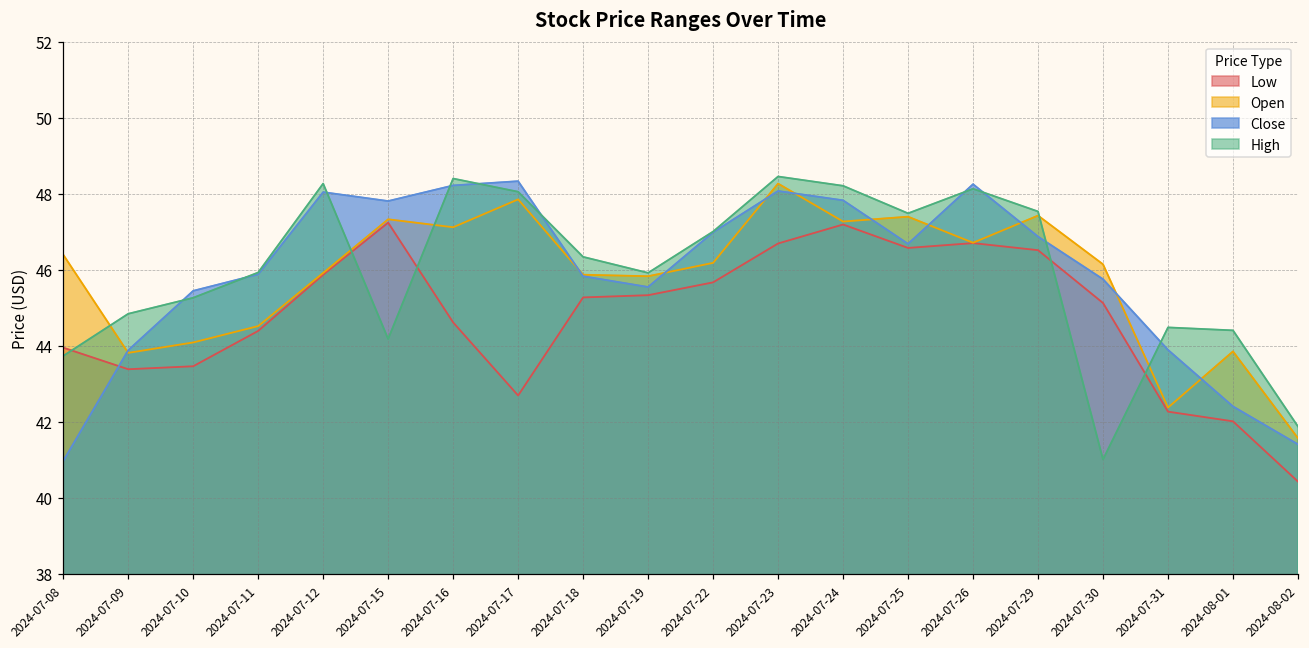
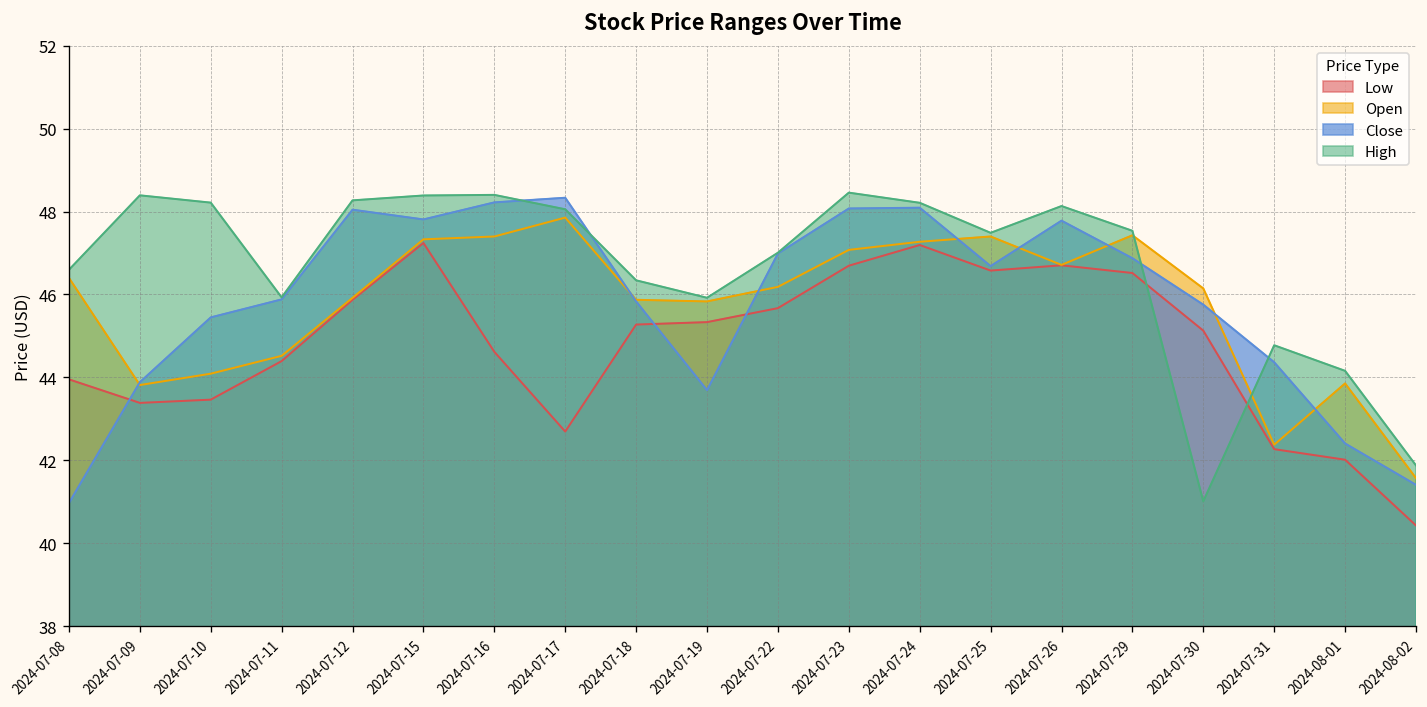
  {
    "Low": {
      "2024-07-08": 44.0,
      "2024-07-09": 43.4,
      "2024-07-10": 43.5,
      "2024-07-11": 44.4,
      "2024-07-15": 47.2,
      "2024-07-16": 44.6,
      "2024-07-17": 42.7,
      "2024-07-18": 45.3,
      "2024-07-19": 45.3,
      "2024-07-22": 45.7,
      "2024-07-23": 46.7,
      "2024-07-24": 47.2,
      "2024-07-25": 46.6,
      "2024-07-29": 46.5,
      "2024-07-30": 45.1,
      "2024-07-31": 42.3,
      "2024-08-01": 42.0,
      "2024-08-02": 40.4
    },
    "Open": {
      "2024-07-08": 46.4,
      "2024-07-10": 44.1,
      "2024-07-11": 44.5,
      "2024-07-15": 47.3,
-     "2024-07-16": 47.1,
+     "2024-07-16": 47.4,
      "2024-07-17": 47.9,
      "2024-07-19": 45.8,
      "2024-07-22": 46.2,
-     "2024-07-23": 48.3,
+     "2024-07-23": 47.1,
      "2024-07-24": 47.3,
      "2024-07-25": 47.4,
      "2024-07-29": 47.4,
      "2024-07-30": 46.1,
      "2024-07-31": 42.4,
      "2024-08-01": 43.9,
      "2024-08-02": 41.6
    },
    "Close": {
      "2024-07-08": 41.0,
      "2024-07-10": 45.4,
      "2024-07-12": 48.0,
      "2024-07-15": 47.8,
      "2024-07-16": 48.2,
      "2024-07-17": 48.3,
-     "2024-07-19": 45.5,
+     "2024-07-19": 43.7,
      "2024-07-23": 48.1,
-     "2024-07-24": 47.8,
+     "2024-07-24": 48.1,
      "2024-07-25": 46.7,
-     "2024-07-26": 48.3,
+     "2024-07-26": 47.8,
      "2024-07-29": 46.9,
      "2024-07-30": 45.8,
-     "2024-07-31": 43.9,
+     "2024-07-31": 44.4,
      "2024-08-01": 42.4,
      "2024-08-02": 41.4
    },
    "High": {
-     "2024-07-08": 43.7,
-     "2024-07-09": 44.8,
-     "2024-07-10": 45.3,
+     "2024-07-08": 46.6,
+     "2024-07-09": 48.4,
+     "2024-07-10": 48.2,
      "2024-07-12": 48.3,
-     "2024-07-15": 44.2,
+     "2024-07-15": 48.4,
      "2024-07-16": 48.4,
      "2024-07-17": 48.1,
      "2024-07-18": 46.3,
      "2024-07-19": 45.9,
      "2024-07-23": 48.5,
      "2024-07-24": 48.2,
      "2024-07-25": 47.5,
      "2024-07-26": 48.1,
      "2024-07-29": 47.5,
      "2024-07-30": 41.0,
-     "2024-07-31": 44.5,
-     "2024-08-01": 44.4,
+     "2024-07-31": 44.8,
+     "2024-08-01": 44.2,
      "2024-08-02": 41.9
    }
  }
